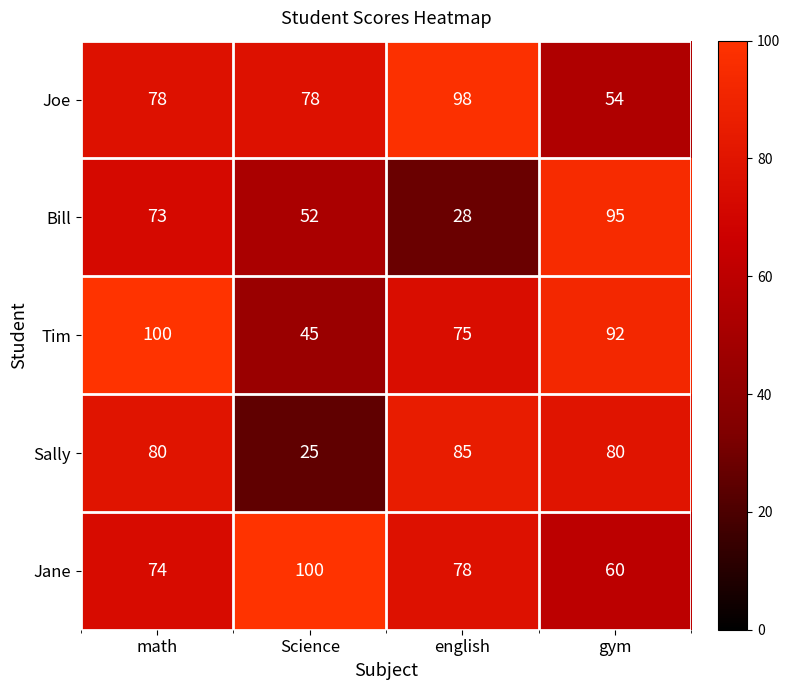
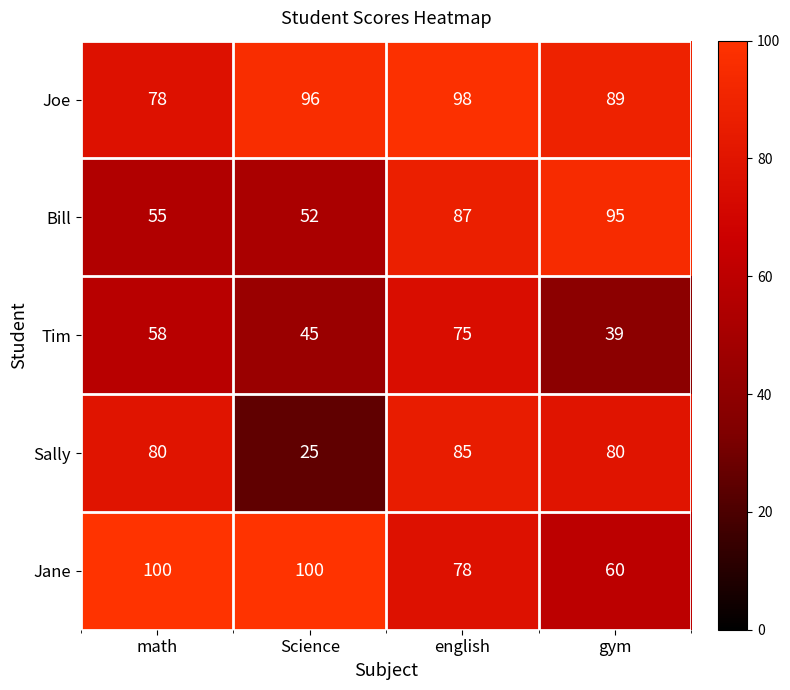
  {
    "Joe": {
      "math": 78,
-     "Science": 78,
+     "Science": 96,
      "english": 98,
-     "gym": 54
+     "gym": 89
    },
    "Bill": {
-     "math": 73,
+     "math": 55,
      "Science": 52,
-     "english": 28,
+     "english": 87,
      "gym": 95
    },
    "Tim": {
-     "math": 100,
+     "math": 58,
      "Science": 45,
      "english": 75,
-     "gym": 92
+     "gym": 39
    },
    "Sally": {
      "math": 80,
      "Science": 25,
      "english": 85,
      "gym": 80
    },
    "Jane": {
-     "math": 74,
+     "math": 100,
      "Science": 100,
      "english": 78,
      "gym": 60
    }
  }
